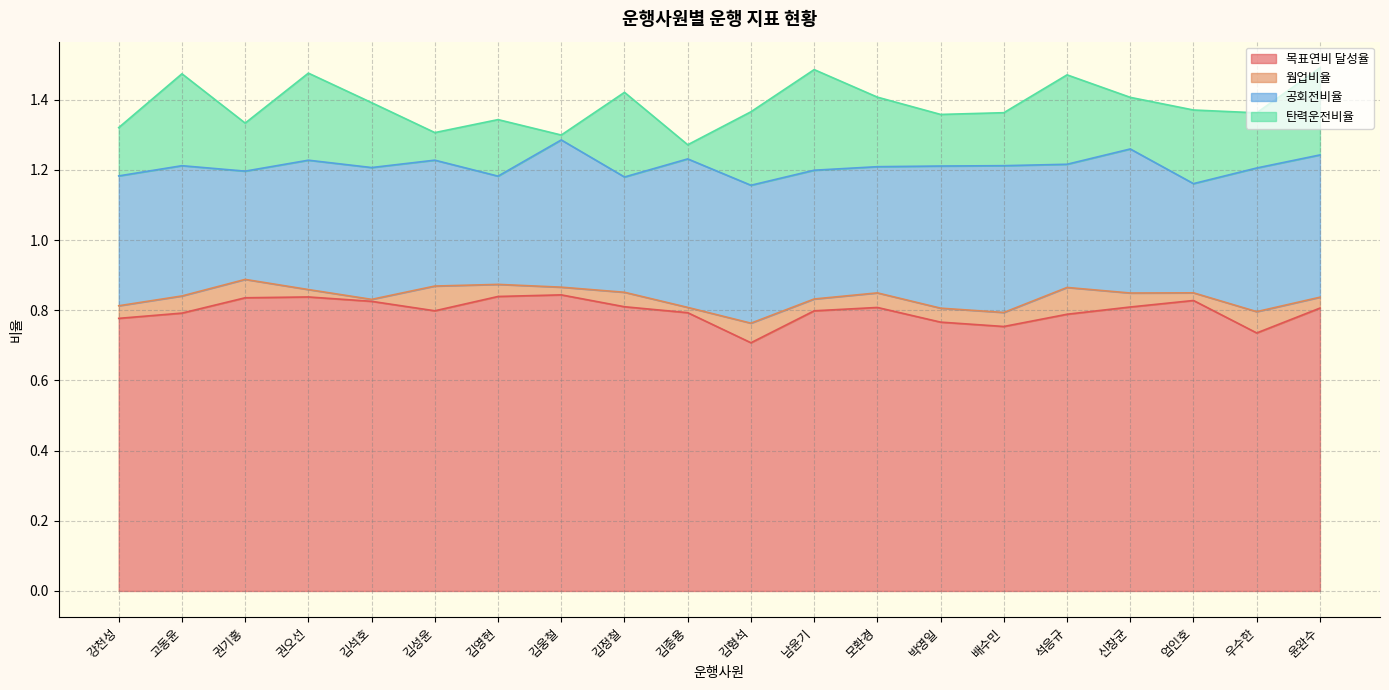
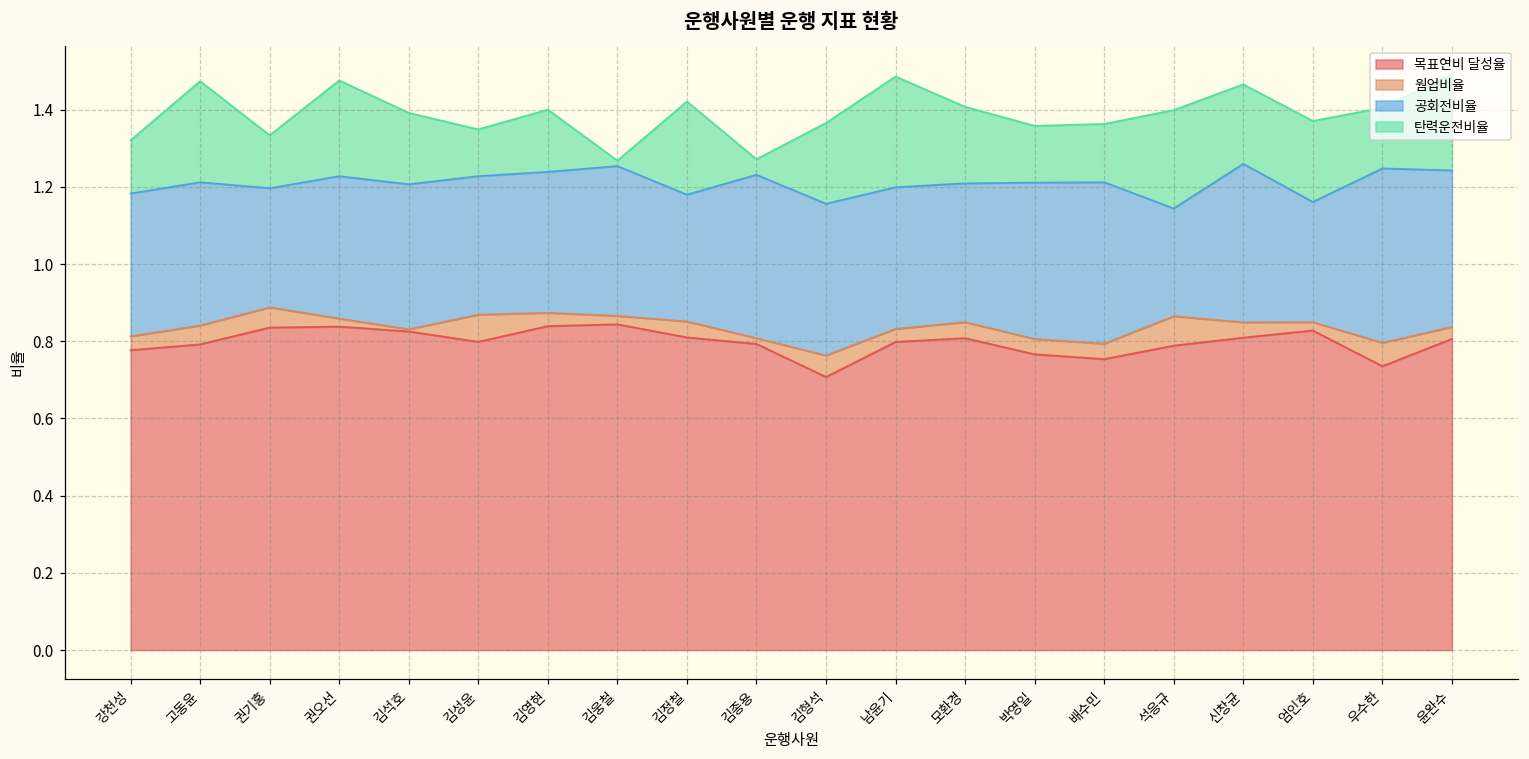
  {
    "공회전비율": {
      "강천성": 0.37,
      "고동윤": 0.37,
      "권기홍": 0.31,
      "권오선": 0.37,
      "김석호": 0.38,
      "김성윤": 0.36,
-     "김영현": 0.31,
-     "김웅철": 0.42,
+     "김영현": 0.37,
+     "김웅철": 0.39,
      "김정철": 0.33,
      "김종용": 0.42,
      "김형석": 0.39,
      "남윤기": 0.37,
      "모환경": 0.36,
      "박영일": 0.41,
      "배수민": 0.42,
-     "석응규": 0.35,
+     "석응규": 0.28,
      "신창균": 0.41,
      "엄인호": 0.31,
-     "우수한": 0.41,
+     "우수한": 0.45,
      "윤완수": 0.41
    },
    "탄력운전비율": {
      "강천성": 0.14,
      "고동윤": 0.26,
      "권기홍": 0.14,
      "권오선": 0.25,
      "김석호": 0.18,
-     "김성윤": 0.08,
+     "김성윤": 0.12,
      "김영현": 0.16,
      "김웅철": 0.01,
      "김정철": 0.24,
      "김종용": 0.04,
      "김형석": 0.21,
      "남윤기": 0.29,
      "모환경": 0.20,
      "박영일": 0.15,
      "배수민": 0.15,
      "석응규": 0.25,
-     "신창균": 0.15,
+     "신창균": 0.21,
      "엄인호": 0.21
    }
  }
